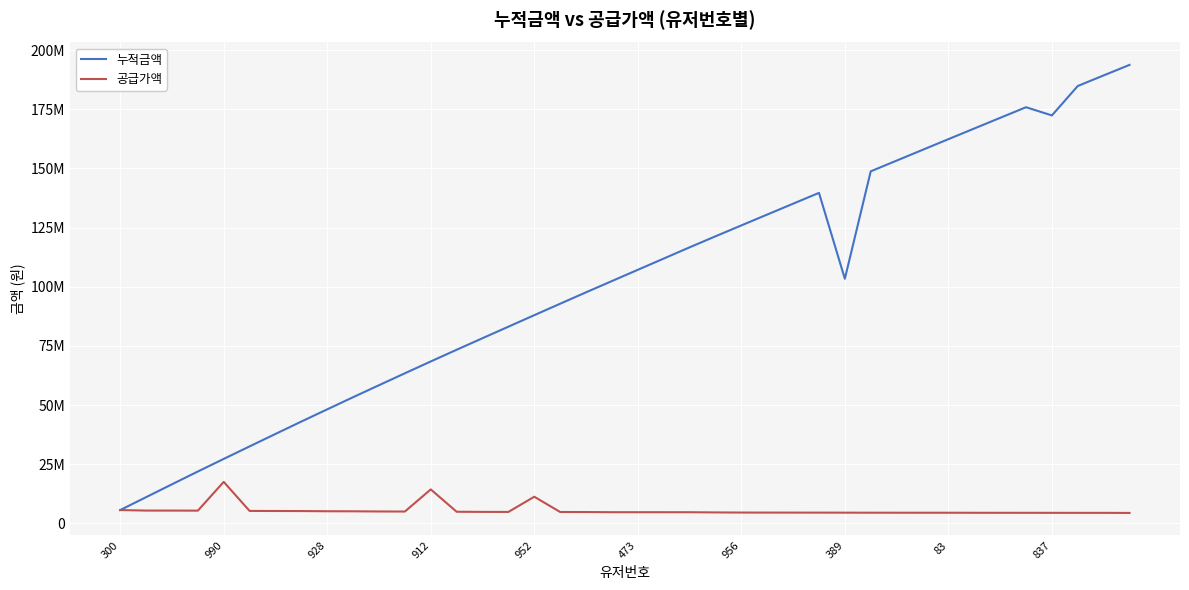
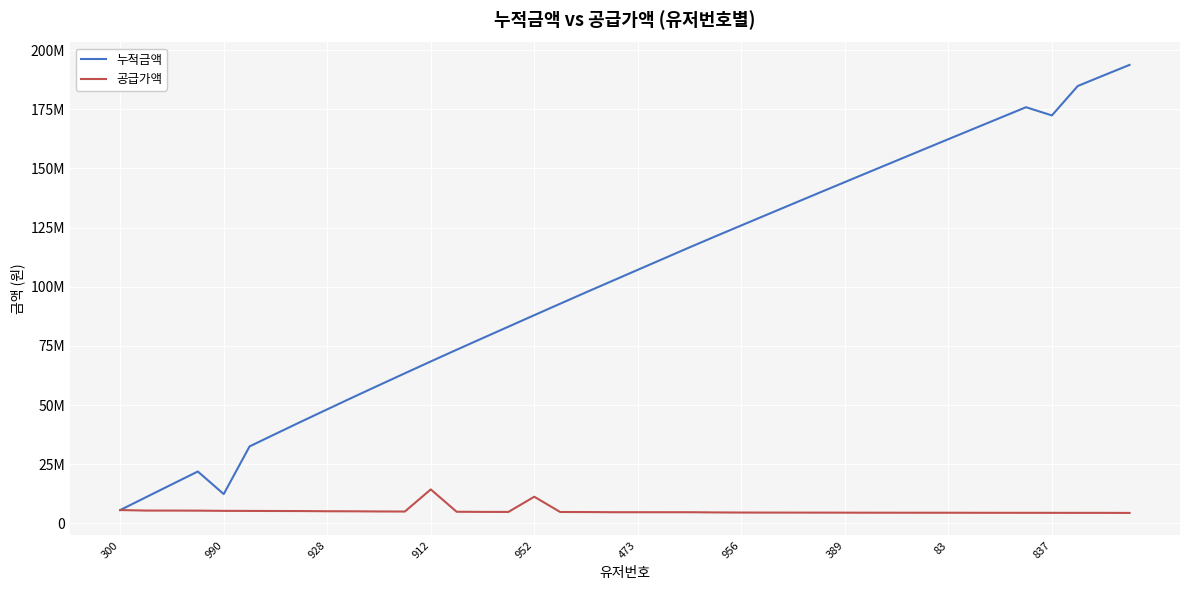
  {
    "누적금액": {
-     "990": 27000000,
+     "990": 12000000,
      "928": 48000000,
      "912": 68000000,
      "952": 88000000,
      "473": 107000000,
      "956": 126000000,
-     "389": 103000000,
+     "389": 144000000,
      "83": 162000000,
      "837": 172000000
    },
    "공급가액": {
-     "990": 18000000,
+     "990": 5000000,
      "928": 5000000,
      "912": 14000000,
      "952": 11000000,
      "473": 5000000,
      "956": 5000000,
      "389": 5000000,
      "83": 5000000,
      "837": 4000000
    }
  }
